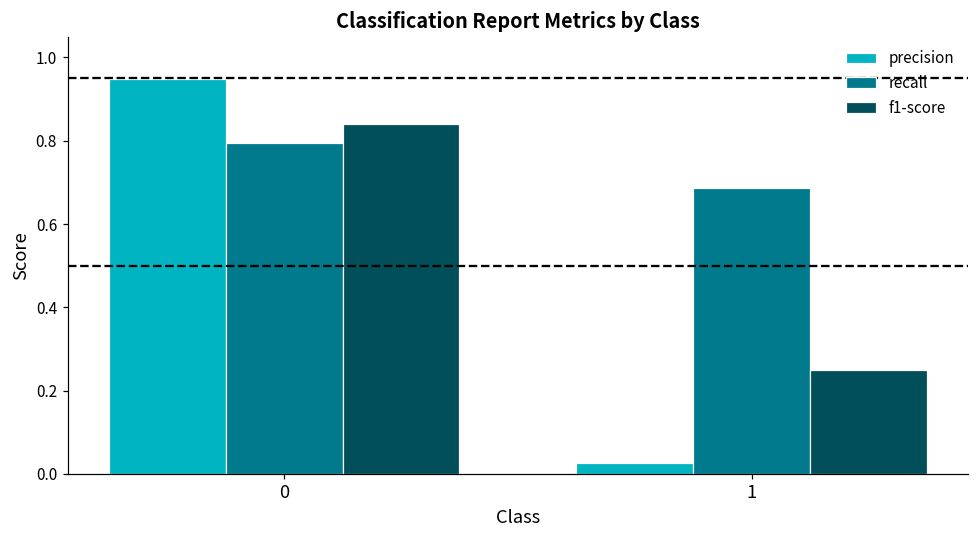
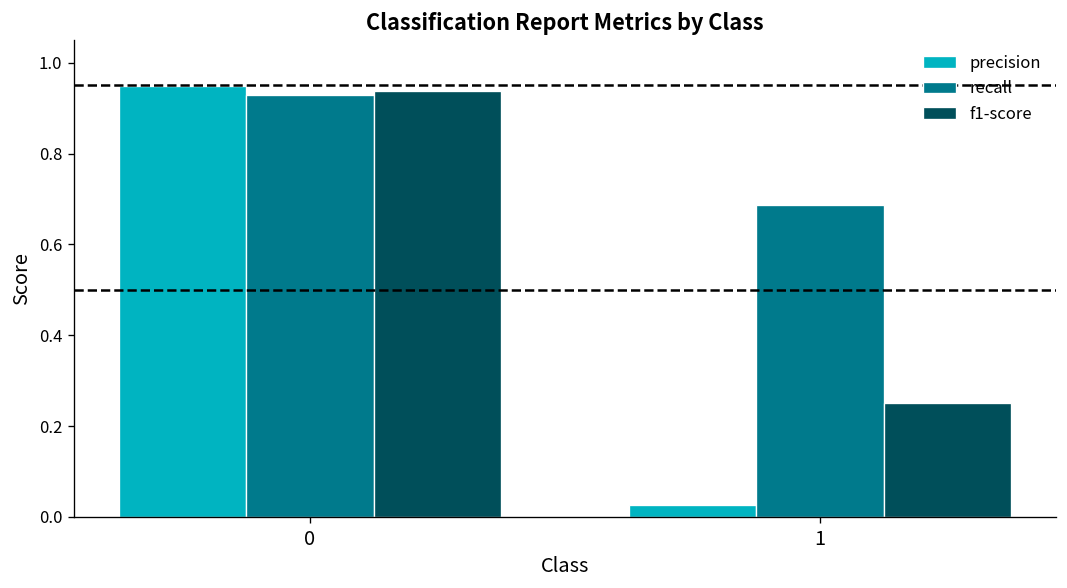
  {
    "precision": {
      "0": 0.95,
      "1": 0.03
    },
    "recall": {
-     "0": 0.79,
+     "0": 0.93,
      "1": 0.69
    },
    "f1-score": {
-     "0": 0.84,
+     "0": 0.94,
      "1": 0.25
    }
  }
